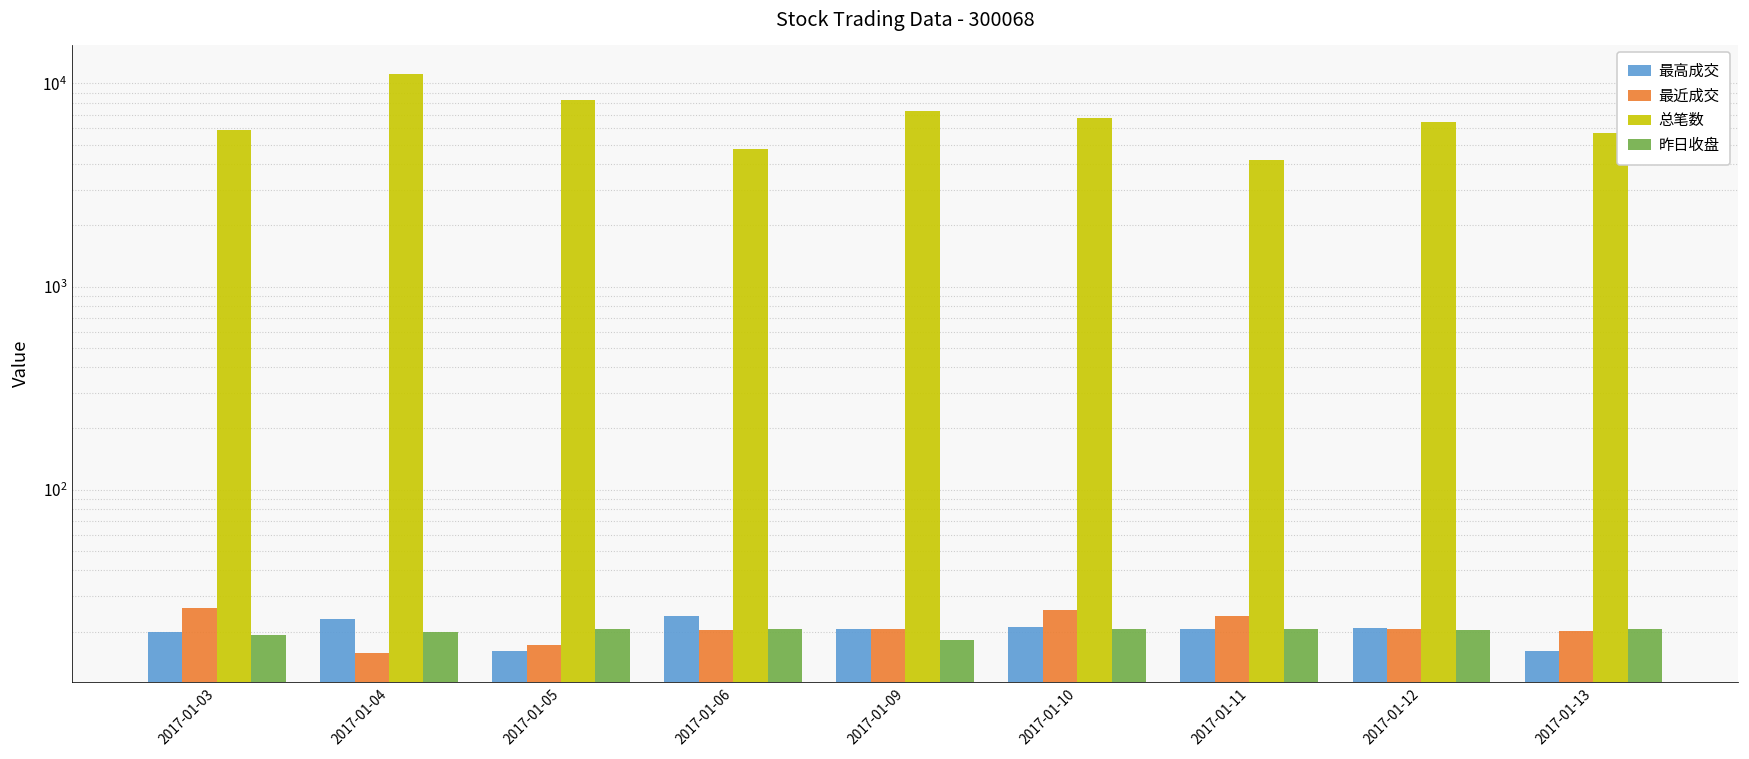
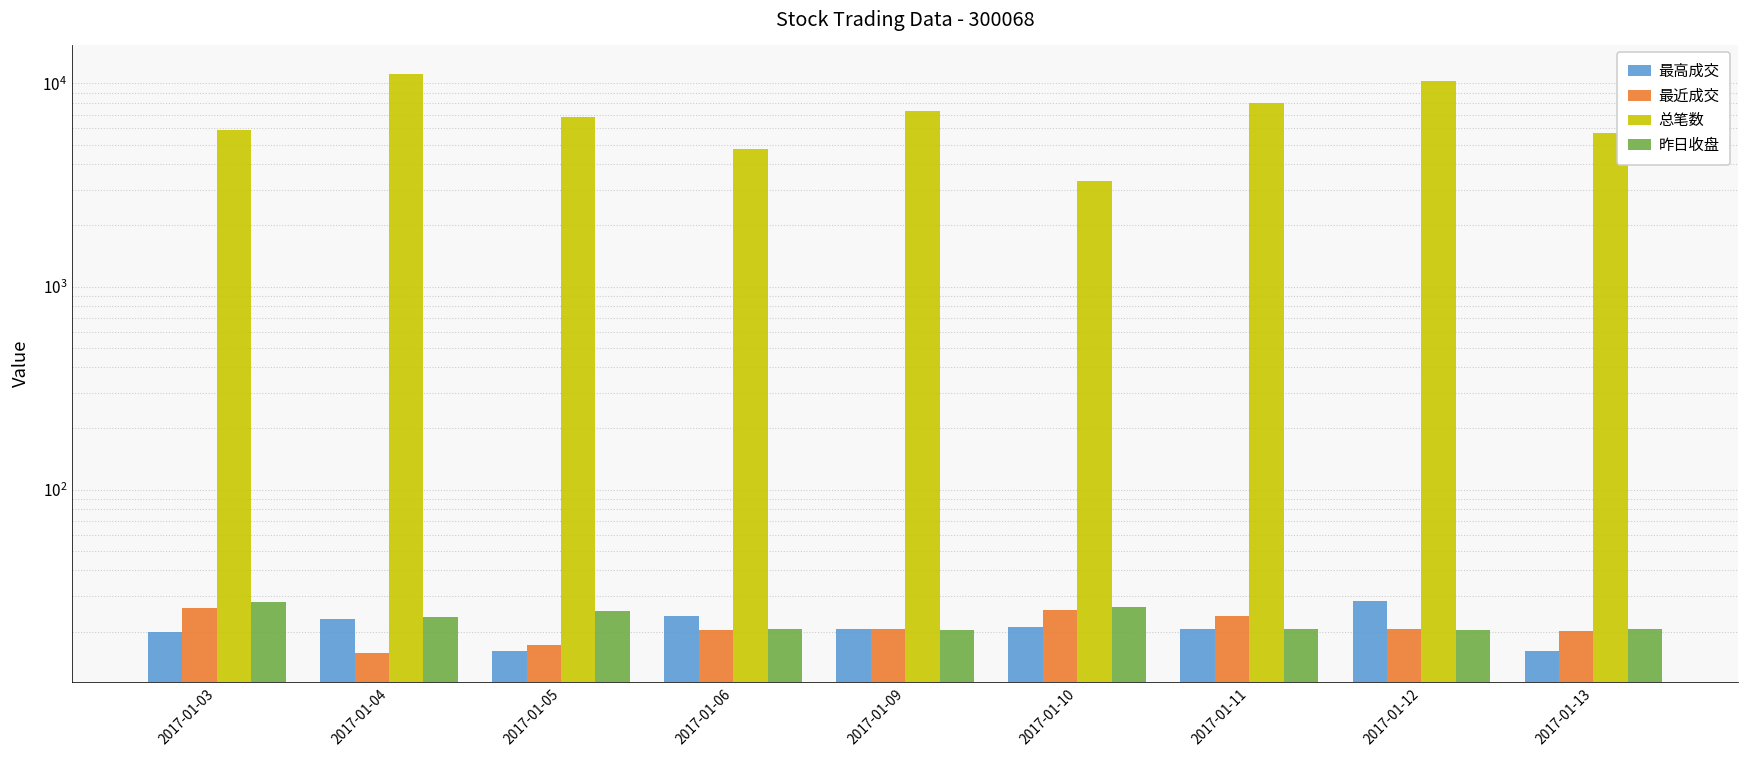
  {
    "最高成交": {
      "2017-01-03": 20,
      "2017-01-04": 23,
      "2017-01-05": 16,
      "2017-01-06": 24,
      "2017-01-09": 21,
      "2017-01-10": 21,
      "2017-01-11": 21,
-     "2017-01-12": 21,
+     "2017-01-12": 28,
      "2017-01-13": 16
    },
    "最近成交": {
      "2017-01-03": 26,
      "2017-01-04": 16,
      "2017-01-05": 17,
      "2017-01-06": 20,
      "2017-01-09": 21,
      "2017-01-10": 25,
      "2017-01-11": 24,
      "2017-01-12": 21,
      "2017-01-13": 20
    },
    "总笔数": {
      "2017-01-03": 5900,
      "2017-01-04": 11000,
-     "2017-01-05": 8000,
+     "2017-01-05": 6900,
      "2017-01-06": 4700,
      "2017-01-09": 7400,
-     "2017-01-10": 6800,
-     "2017-01-11": 4200,
-     "2017-01-12": 6500,
+     "2017-01-10": 3300,
+     "2017-01-11": 8000,
+     "2017-01-12": 10000,
      "2017-01-13": 5700
    },
    "昨日收盘": {
-     "2017-01-03": 19,
-     "2017-01-04": 20,
-     "2017-01-05": 20,
+     "2017-01-03": 28,
+     "2017-01-04": 24,
+     "2017-01-05": 25,
      "2017-01-06": 21,
-     "2017-01-09": 18,
-     "2017-01-10": 21,
+     "2017-01-09": 20,
+     "2017-01-10": 26,
      "2017-01-11": 21,
      "2017-01-12": 20,
      "2017-01-13": 21
    }
  }
